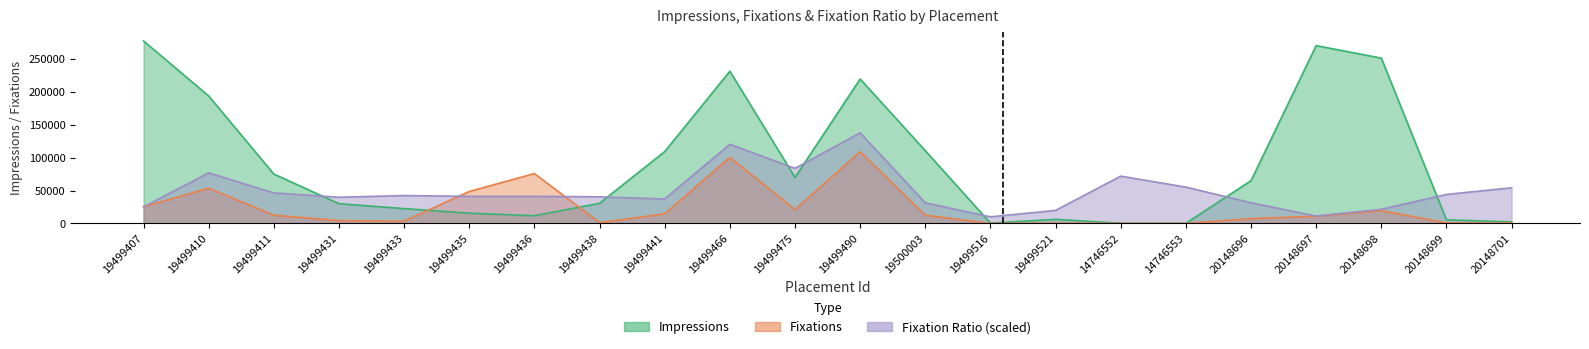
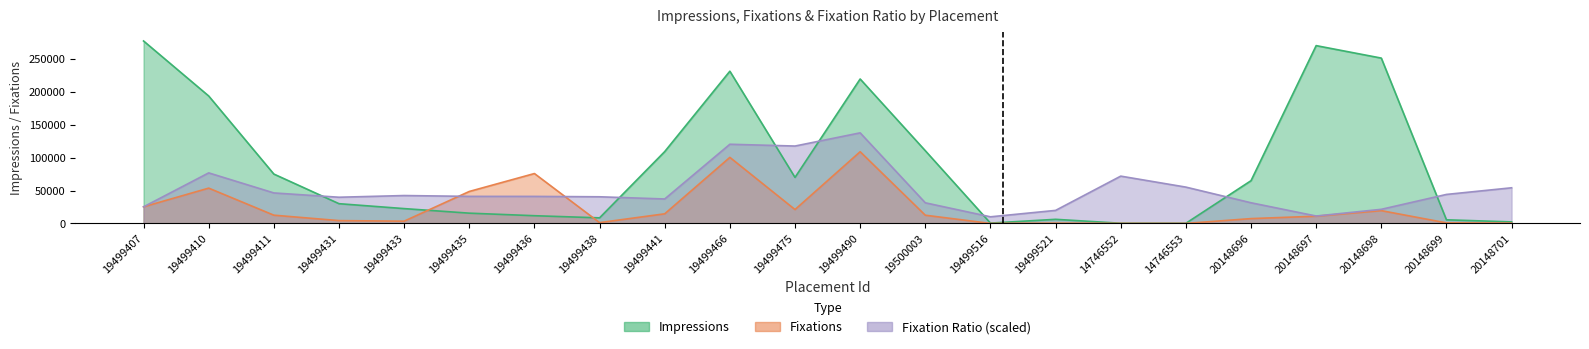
  {
    "Impressions": {
      "19499407": 280000,
      "19499410": 190000,
      "19499411": 80000,
      "19499431": 30000,
      "19499433": 20000,
      "19499435": 20000,
      "19499436": 10000,
-     "19499438": 30000,
+     "19499438": 10000,
      "19499441": 110000,
      "19499466": 230000,
      "19499475": 70000,
      "19499490": 220000,
      "19500003": 110000,
      "19499521": 10000,
      "20148696": 70000,
      "20148697": 270000,
      "20148698": 250000,
      "20148699": 10000
    },
    "Fixations": {
      "19499410": 50000,
      "19499411": 10000,
      "19499431": 0,
      "19499433": 0,
      "19499435": 50000,
      "19499436": 80000,
      "19499438": 0,
      "19499441": 10000,
      "19499466": 100000,
      "19499475": 20000,
      "19499490": 110000,
      "19500003": 10000,
      "19499521": 0,
      "20148696": 10000,
      "20148699": 0
    },
    "Fixation Ratio (scaled)": {
      "19499410": 80000,
      "19499411": 50000,
      "19499431": 40000,
      "19499433": 40000,
      "19499435": 40000,
      "19499436": 40000,
      "19499438": 40000,
      "19499441": 40000,
      "19499466": 120000,
-     "19499475": 80000,
+     "19499475": 120000,
      "19499490": 140000,
      "19500003": 30000,
      "19499516": 10000,
      "19499521": 20000,
      "14746552": 70000,
      "14746553": 60000,
      "20148696": 30000,
      "20148699": 40000,
      "20148701": 50000
    }
  }
